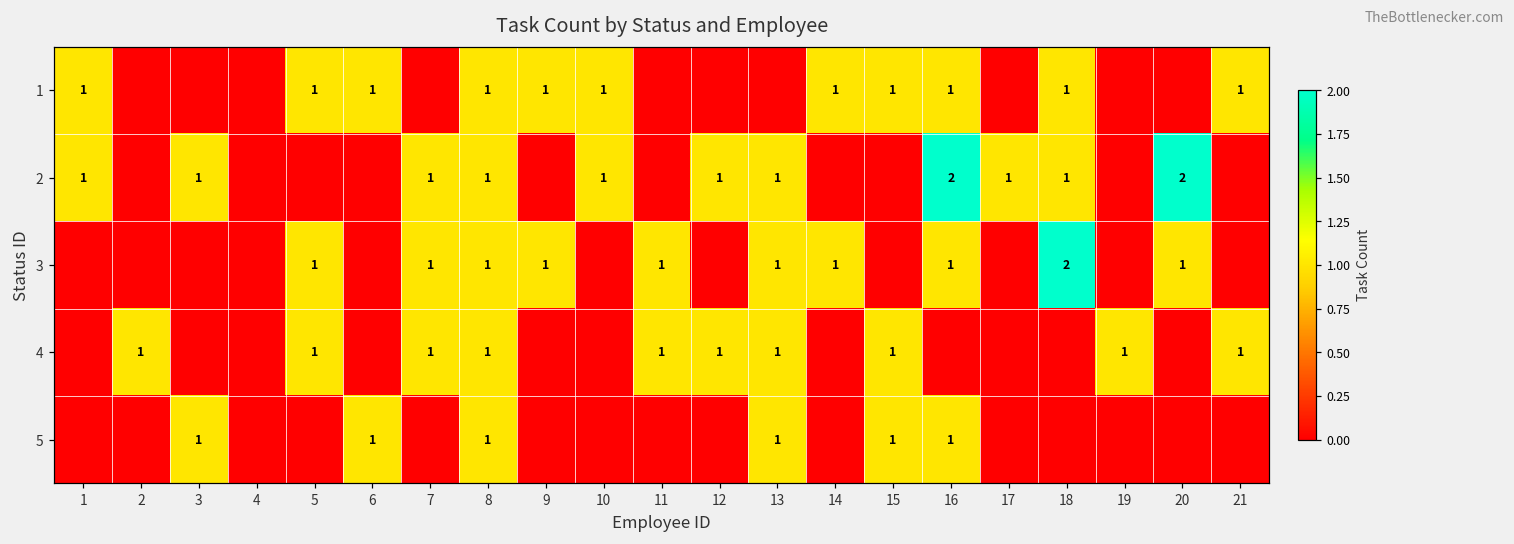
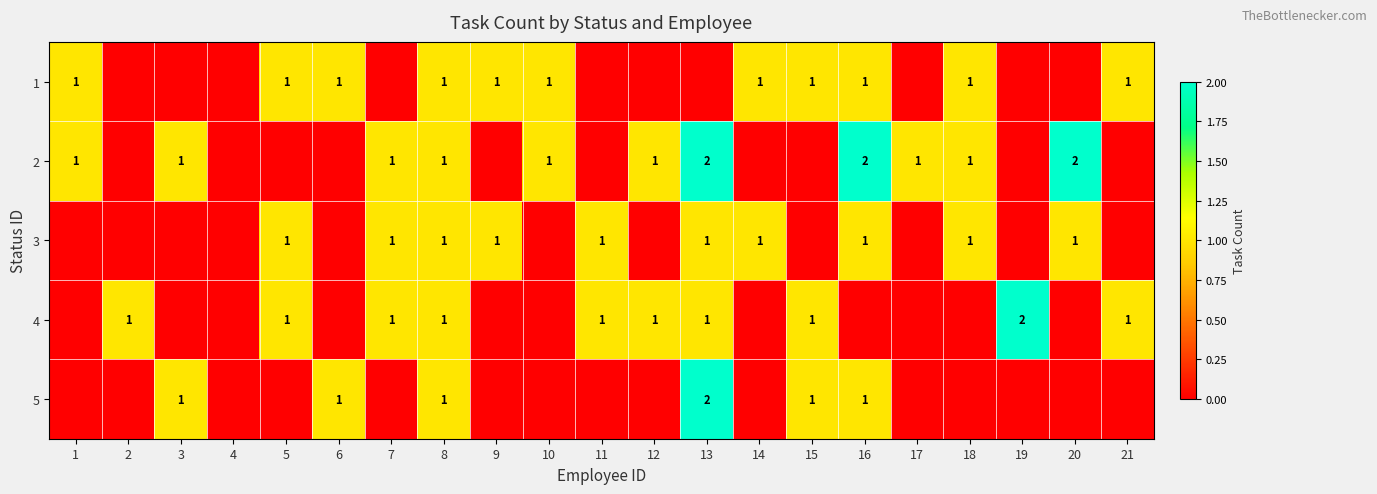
  {
    "1": {
      "1": 1,
      "5": 1,
      "6": 1,
      "8": 1,
      "9": 1,
      "10": 1,
      "14": 1,
      "15": 1,
      "16": 1,
      "18": 1,
      "21": 1
    },
    "2": {
      "1": 1,
      "3": 1,
      "7": 1,
      "8": 1,
      "10": 1,
      "12": 1,
-     "13": 1,
+     "13": 2,
      "16": 2,
      "17": 1,
      "18": 1,
      "20": 2
    },
    "3": {
      "5": 1,
      "7": 1,
      "8": 1,
      "9": 1,
      "11": 1,
      "13": 1,
      "14": 1,
      "16": 1,
-     "18": 2,
+     "18": 1,
      "20": 1
    },
    "4": {
      "2": 1,
      "5": 1,
      "7": 1,
      "8": 1,
      "11": 1,
      "12": 1,
      "13": 1,
      "15": 1,
-     "19": 1,
+     "19": 2,
      "21": 1
    },
    "5": {
      "3": 1,
      "6": 1,
      "8": 1,
-     "13": 1,
+     "13": 2,
      "15": 1,
      "16": 1
    }
  }
